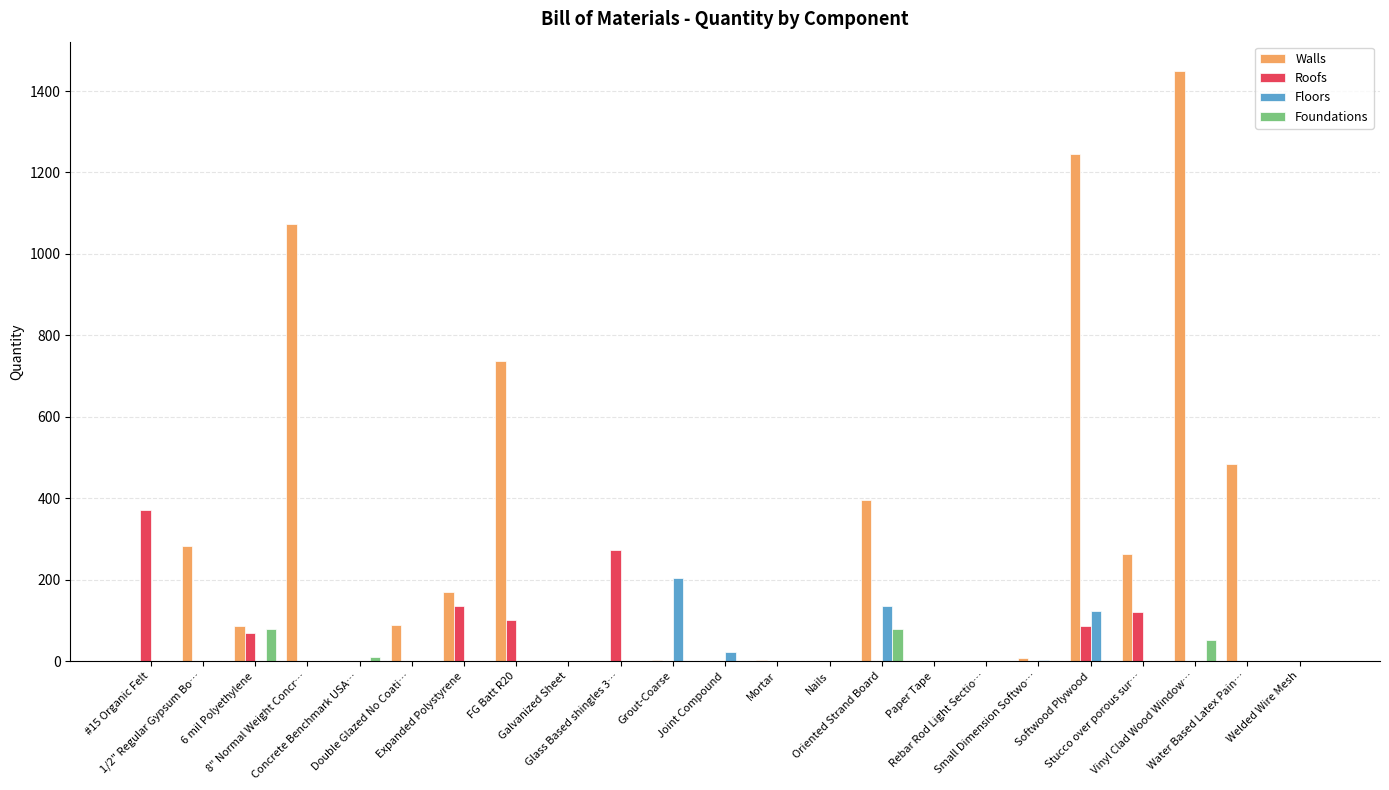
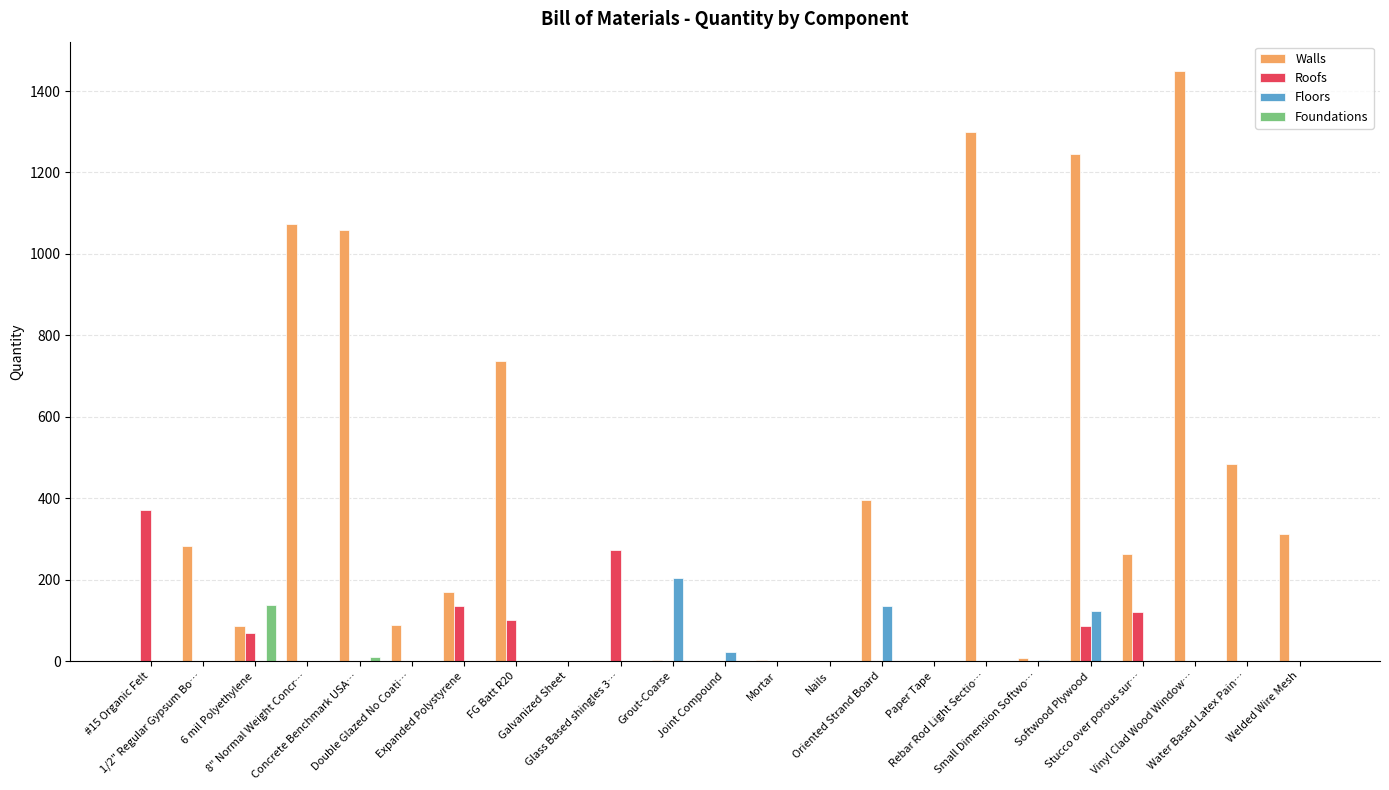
  {
    "Walls": {
      "#15 Organic Felt": 0,
      "1/2\" Regular Gypsum Bo…": 280,
      "6 mil Polyethylene": 90,
      "8\" Normal Weight Concr…": 1070,
-     "Concrete Benchmark USA…": 0,
+     "Concrete Benchmark USA…": 1060,
      "Double Glazed No Coati…": 90,
      "Expanded Polystyrene": 170,
      "FG Batt R20": 740,
      "Galvanized Sheet": 0,
      "Glass Based shingles 3…": 0,
      "Oriented Strand Board": 400,
-     "Rebar Rod Light Sectio…": 0,
+     "Rebar Rod Light Sectio…": 1300,
      "Small Dimension Softwo…": 10,
      "Softwood Plywood": 1250,
      "Stucco over porous sur…": 260,
      "Vinyl Clad Wood Window…": 1450,
      "Water Based Latex Pain…": 480,
-     "Welded Wire Mesh": 0
+     "Welded Wire Mesh": 310
    },
    "Roofs": {
      "#15 Organic Felt": 370,
      "1/2\" Regular Gypsum Bo…": 0,
      "6 mil Polyethylene": 70,
      "8\" Normal Weight Concr…": 0,
      "Concrete Benchmark USA…": 0,
      "Double Glazed No Coati…": 0,
      "Expanded Polystyrene": 140,
      "FG Batt R20": 100,
      "Glass Based shingles 3…": 270,
      "Grout-Coarse": 0,
      "Joint Compound": 0,
      "Mortar": 0,
      "Oriented Strand Board": 0,
      "Paper Tape": 0,
      "Rebar Rod Light Sectio…": 0,
      "Softwood Plywood": 90,
      "Stucco over porous sur…": 120,
      "Vinyl Clad Wood Window…": 0,
      "Water Based Latex Pain…": 0,
      "Welded Wire Mesh": 0
    },
    "Floors": {
      "#15 Organic Felt": 0,
      "1/2\" Regular Gypsum Bo…": 0,
      "6 mil Polyethylene": 0,
      "8\" Normal Weight Concr…": 0,
      "Concrete Benchmark USA…": 0,
      "Double Glazed No Coati…": 0,
      "Expanded Polystyrene": 0,
      "FG Batt R20": 0,
      "Glass Based shingles 3…": 0,
      "Grout-Coarse": 210,
      "Joint Compound": 20,
      "Mortar": 0,
      "Oriented Strand Board": 140,
      "Paper Tape": 0,
      "Rebar Rod Light Sectio…": 0,
      "Softwood Plywood": 120,
      "Stucco over porous sur…": 0,
      "Vinyl Clad Wood Window…": 0,
      "Water Based Latex Pain…": 0,
      "Welded Wire Mesh": 0
    },
    "Foundations": {
      "#15 Organic Felt": 0,
      "1/2\" Regular Gypsum Bo…": 0,
-     "6 mil Polyethylene": 80,
+     "6 mil Polyethylene": 140,
      "8\" Normal Weight Concr…": 0,
      "Concrete Benchmark USA…": 10,
      "Double Glazed No Coati…": 0,
      "Expanded Polystyrene": 0,
      "FG Batt R20": 0,
      "Galvanized Sheet": 0,
      "Glass Based shingles 3…": 0,
      "Grout-Coarse": 0,
      "Joint Compound": 0,
      "Mortar": 0,
      "Nails": 0,
-     "Oriented Strand Board": 80,
+     "Oriented Strand Board": 0,
      "Paper Tape": 0,
      "Small Dimension Softwo…": 0,
      "Softwood Plywood": 0,
      "Stucco over porous sur…": 0,
-     "Vinyl Clad Wood Window…": 50,
+     "Vinyl Clad Wood Window…": 0,
      "Water Based Latex Pain…": 0
    }
  }
